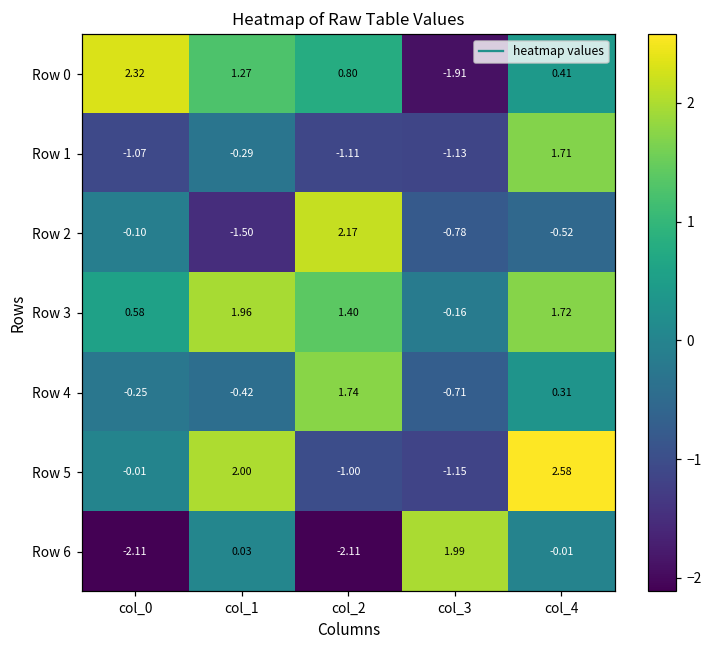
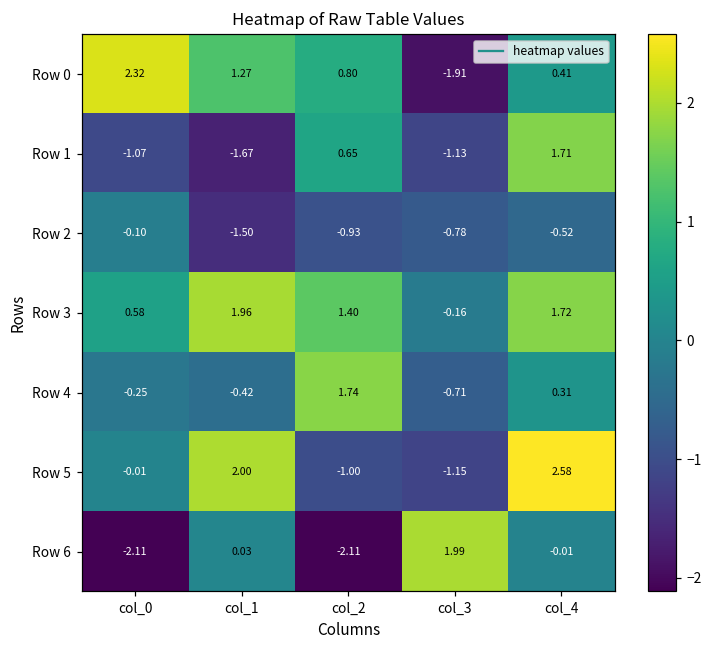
  {
    "Row 0": {
      "col_0": 2.32,
      "col_1": 1.27,
      "col_2": 0.80,
      "col_3": -1.91,
      "col_4": 0.41
    },
    "Row 1": {
      "col_0": -1.07,
-     "col_1": -0.29,
-     "col_2": -1.11,
+     "col_1": -1.67,
+     "col_2": 0.65,
      "col_3": -1.13,
      "col_4": 1.71
    },
    "Row 2": {
      "col_0": -0.10,
      "col_1": -1.50,
-     "col_2": 2.17,
+     "col_2": -0.93,
      "col_3": -0.78,
      "col_4": -0.52
    },
    "Row 3": {
      "col_0": 0.58,
      "col_1": 1.96,
      "col_2": 1.40,
      "col_3": -0.16,
      "col_4": 1.72
    },
    "Row 4": {
      "col_0": -0.25,
      "col_1": -0.42,
      "col_2": 1.74,
      "col_3": -0.71,
      "col_4": 0.31
    },
    "Row 5": {
      "col_0": -0.01,
      "col_1": 2.00,
      "col_2": -1.00,
      "col_3": -1.15,
      "col_4": 2.58
    },
    "Row 6": {
      "col_0": -2.11,
      "col_1": 0.03,
      "col_2": -2.11,
      "col_3": 1.99,
      "col_4": -0.01
    }
  }
